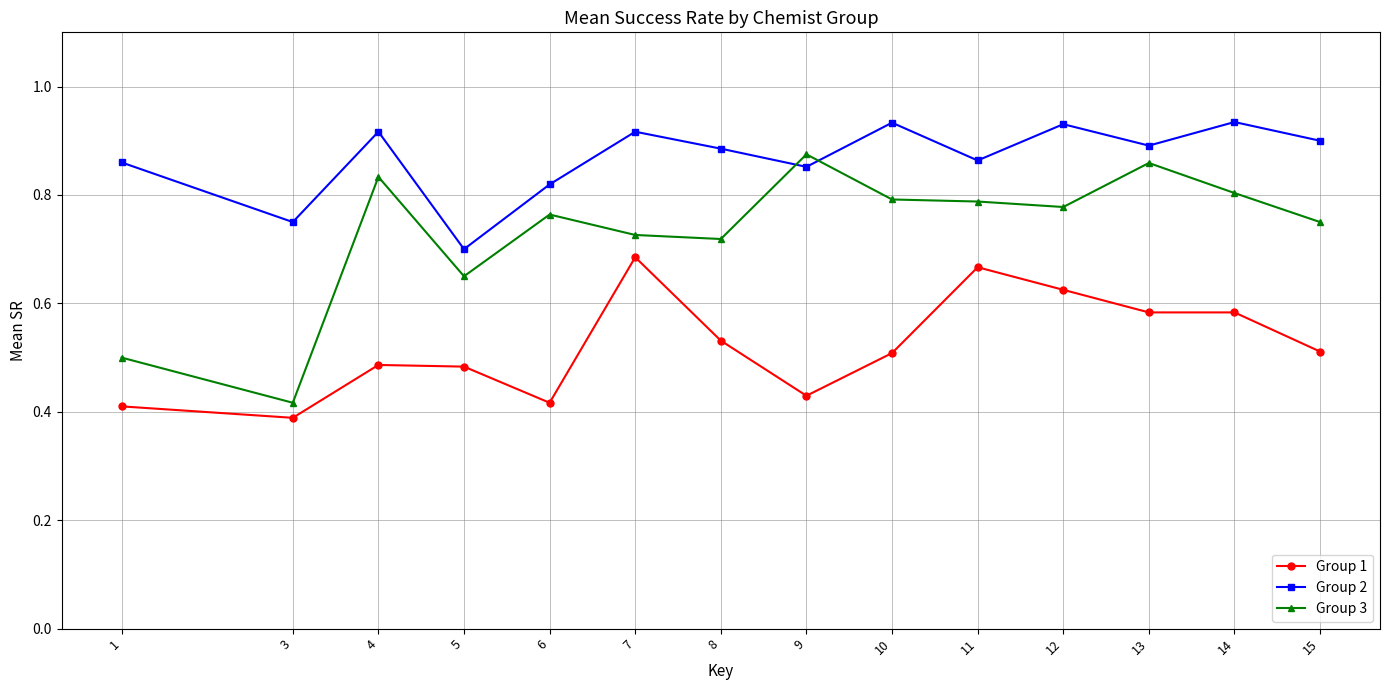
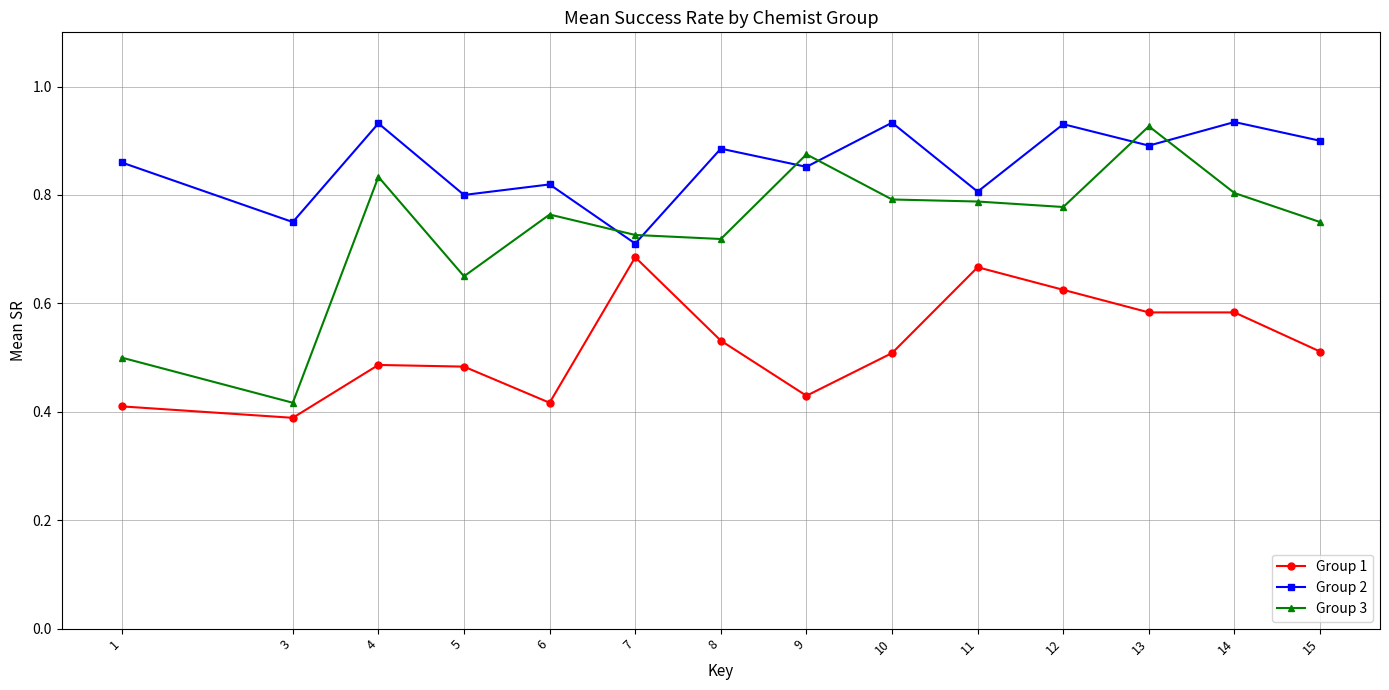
  {
    "Group 1": {
      "1": 0.41,
      "3": 0.39,
      "4": 0.49,
      "5": 0.48,
      "6": 0.42,
      "7": 0.69,
      "8": 0.53,
      "9": 0.43,
      "10": 0.51,
      "11": 0.67,
      "12": 0.63,
      "13": 0.58,
      "14": 0.58,
      "15": 0.51
    },
    "Group 2": {
      "1": 0.86,
      "3": 0.75,
-     "4": 0.92,
-     "5": 0.7,
+     "4": 0.93,
+     "5": 0.8,
      "6": 0.82,
-     "7": 0.92,
+     "7": 0.71,
      "8": 0.89,
      "9": 0.85,
      "10": 0.93,
-     "11": 0.86,
+     "11": 0.81,
      "12": 0.93,
      "13": 0.89,
      "14": 0.93,
      "15": 0.90
    },
    "Group 3": {
      "1": 0.50,
      "3": 0.42,
      "4": 0.83,
      "5": 0.65,
      "6": 0.76,
      "7": 0.73,
      "8": 0.72,
      "9": 0.87,
      "10": 0.79,
      "11": 0.79,
      "12": 0.78,
-     "13": 0.86,
+     "13": 0.93,
      "14": 0.80,
      "15": 0.75
    }
  }
